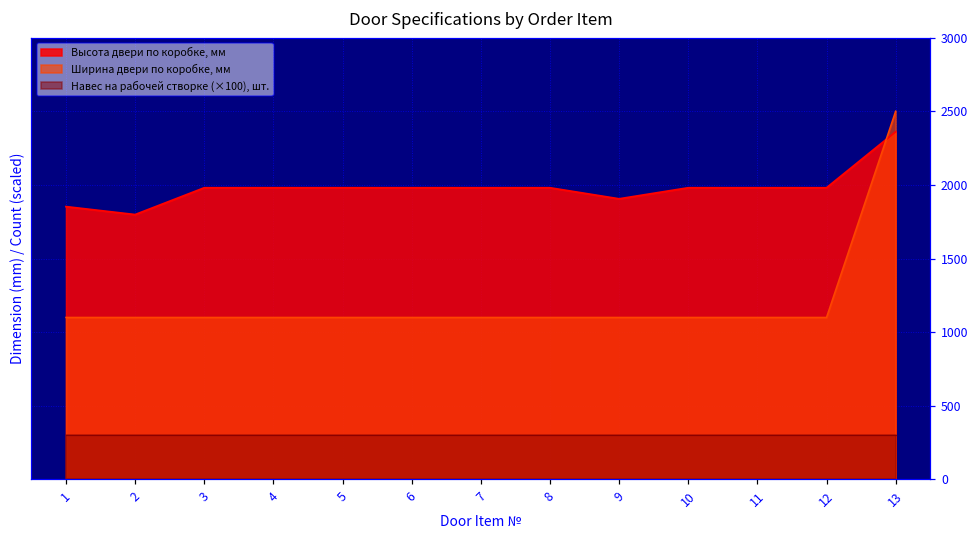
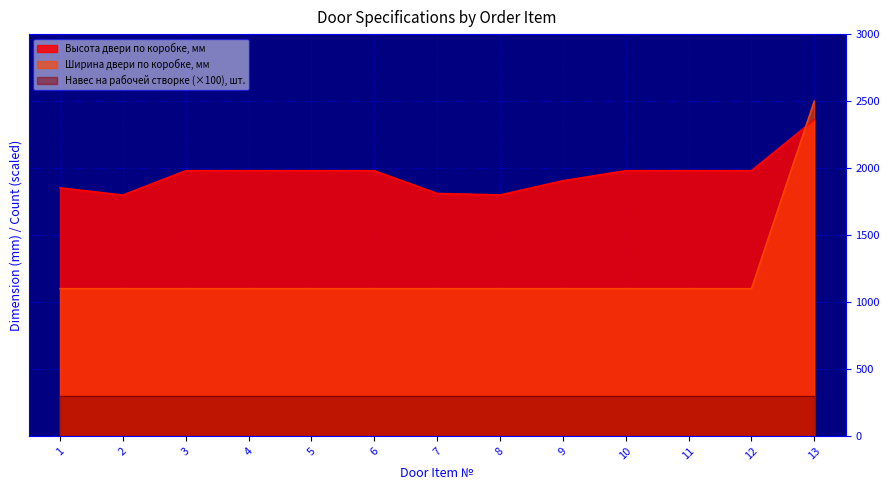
  {
    "Высота двери по коробке, мм": {
      "1": 1850,
      "2": 1800,
      "3": 1980,
      "4": 1980,
      "5": 1980,
      "6": 1980,
-     "7": 1980,
-     "8": 1980,
+     "7": 1810,
+     "8": 1800,
      "9": 1910,
      "10": 1980,
      "11": 1980,
      "12": 1980,
      "13": 2360
    },
    "Ширина двери по коробке, мм": {
      "1": 1100,
      "2": 1100,
      "3": 1100,
      "4": 1100,
      "5": 1100,
      "6": 1100,
      "7": 1100,
      "8": 1100,
      "9": 1100,
      "10": 1100,
      "11": 1100,
      "12": 1100,
      "13": 2500
    },
    "Навес на рабочей створке (×100), шт.": {
      "1": 300,
      "2": 300,
      "3": 300,
      "4": 300,
      "5": 300,
      "6": 300,
      "7": 300,
      "8": 300,
      "9": 300,
      "10": 300,
      "11": 300,
      "12": 300,
      "13": 300
    }
  }
